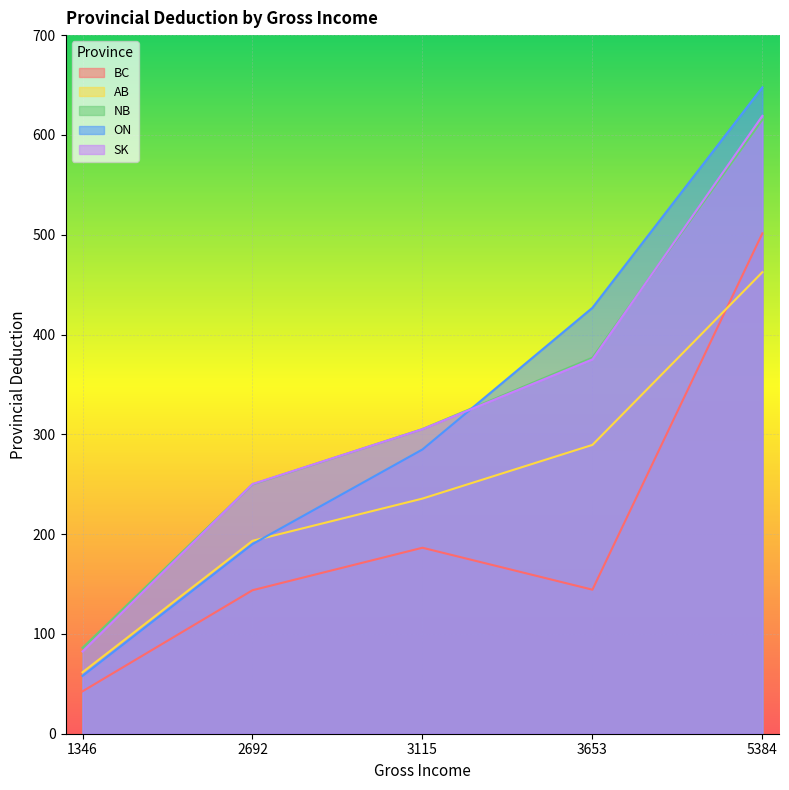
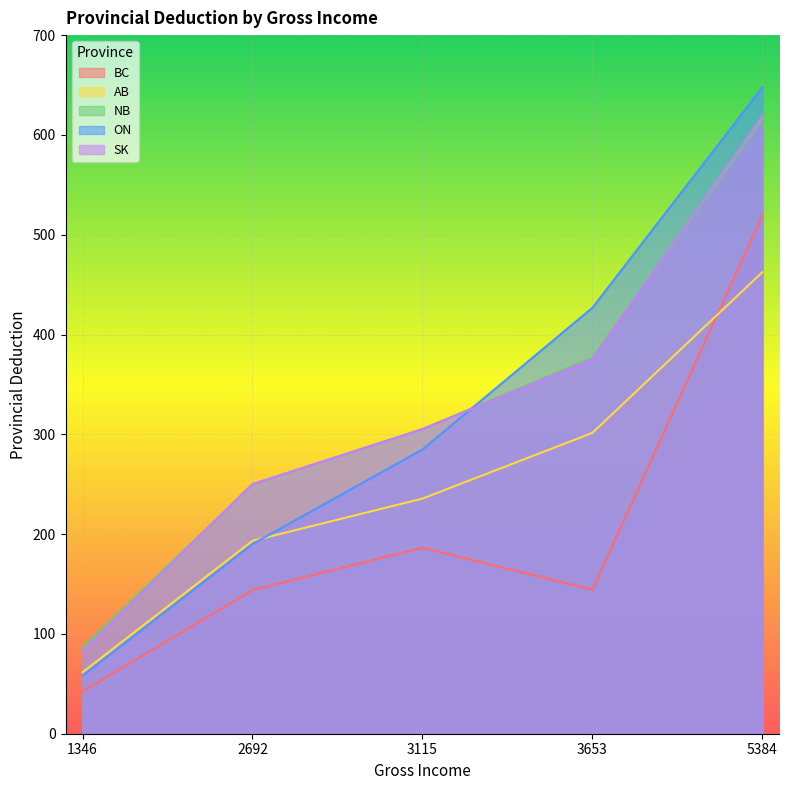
  {
    "BC": {
      "1346": 40,
      "2692": 140,
      "3115": 190,
      "3653": 140,
-     "5384": 500
+     "5384": 520
    },
    "AB": {
      "1346": 60,
      "2692": 190,
      "3115": 240,
-     "3653": 290,
+     "3653": 300,
      "5384": 460
    },
    "NB": {
      "1346": 90,
      "5384": 620
    },
    "ON": {
      "1346": 60,
      "2692": 190,
      "3115": 280,
      "3653": 430,
      "5384": 650
    },
    "SK": {
      "1346": 80,
      "5384": 620
    }
  }
